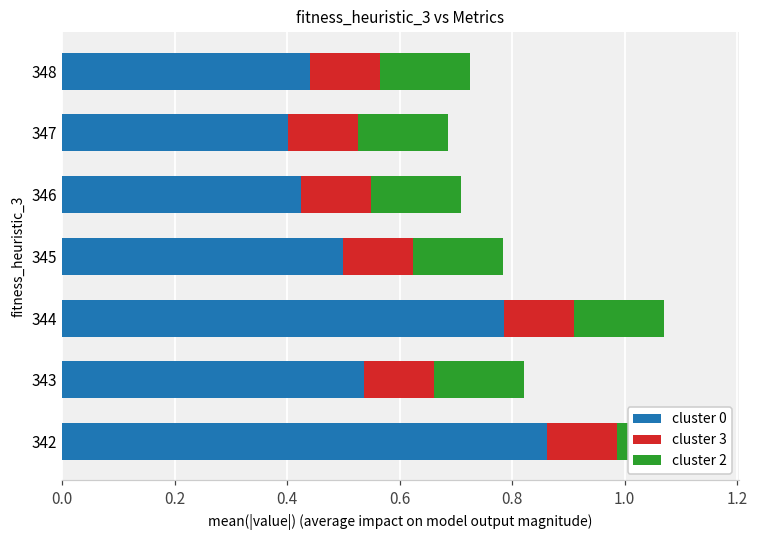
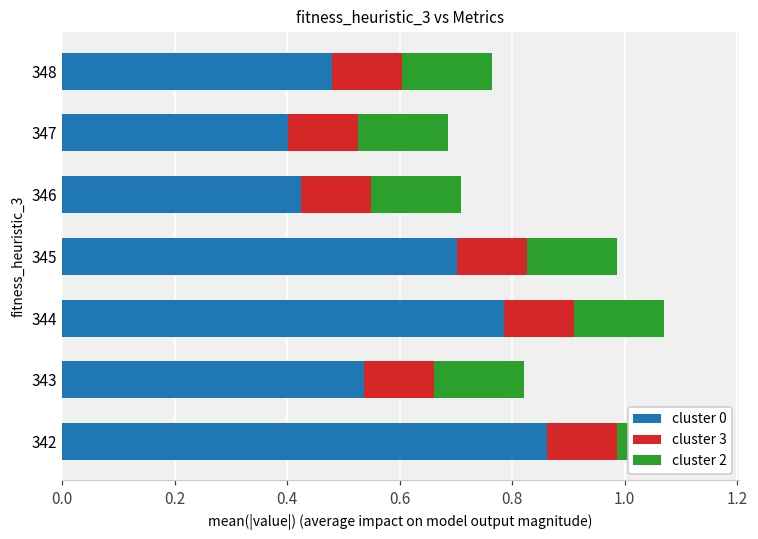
  {
    "cluster 0": {
-     "348": 0.44,
+     "348": 0.48,
      "347": 0.40,
      "346": 0.43,
-     "345": 0.50,
+     "345": 0.70,
      "344": 0.79,
      "343": 0.54,
      "342": 0.86
    },
    "cluster 3": {
      "348": 0.12,
      "347": 0.12,
      "346": 0.12,
      "345": 0.12,
      "344": 0.12,
      "343": 0.12,
      "342": 0.12
    },
    "cluster 2": {
      "348": 0.16,
      "347": 0.16,
      "346": 0.16,
      "345": 0.16,
      "344": 0.16,
      "343": 0.16
    }
  }
